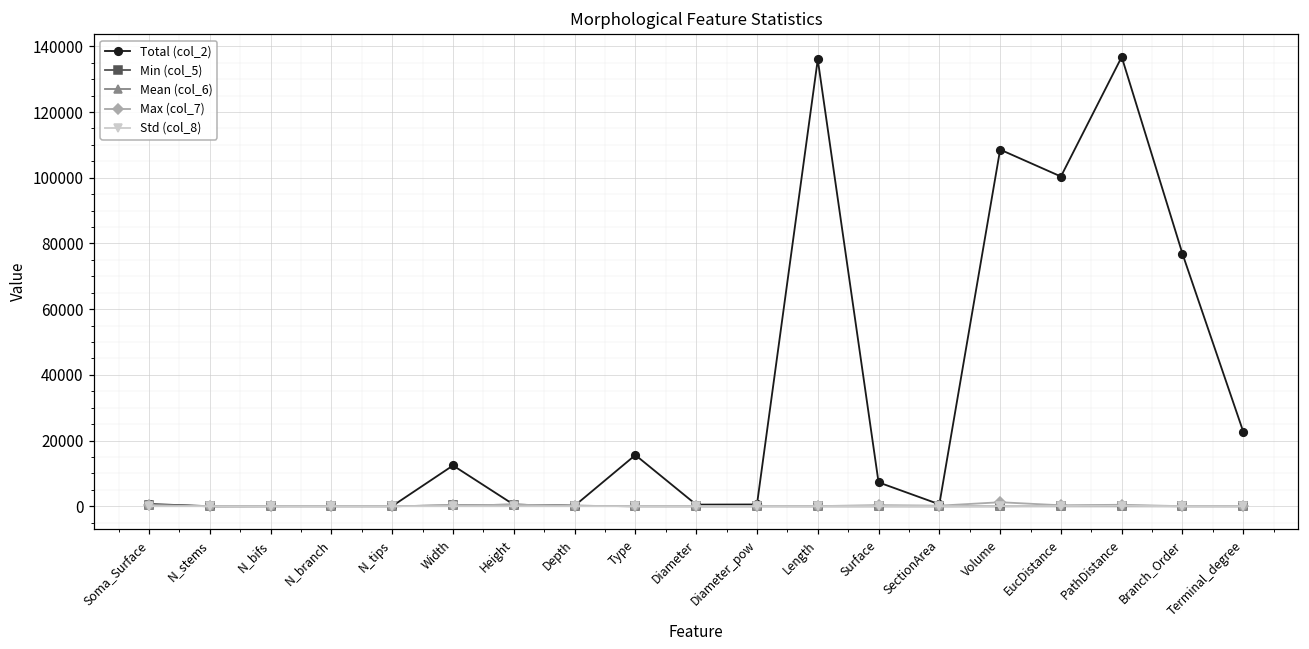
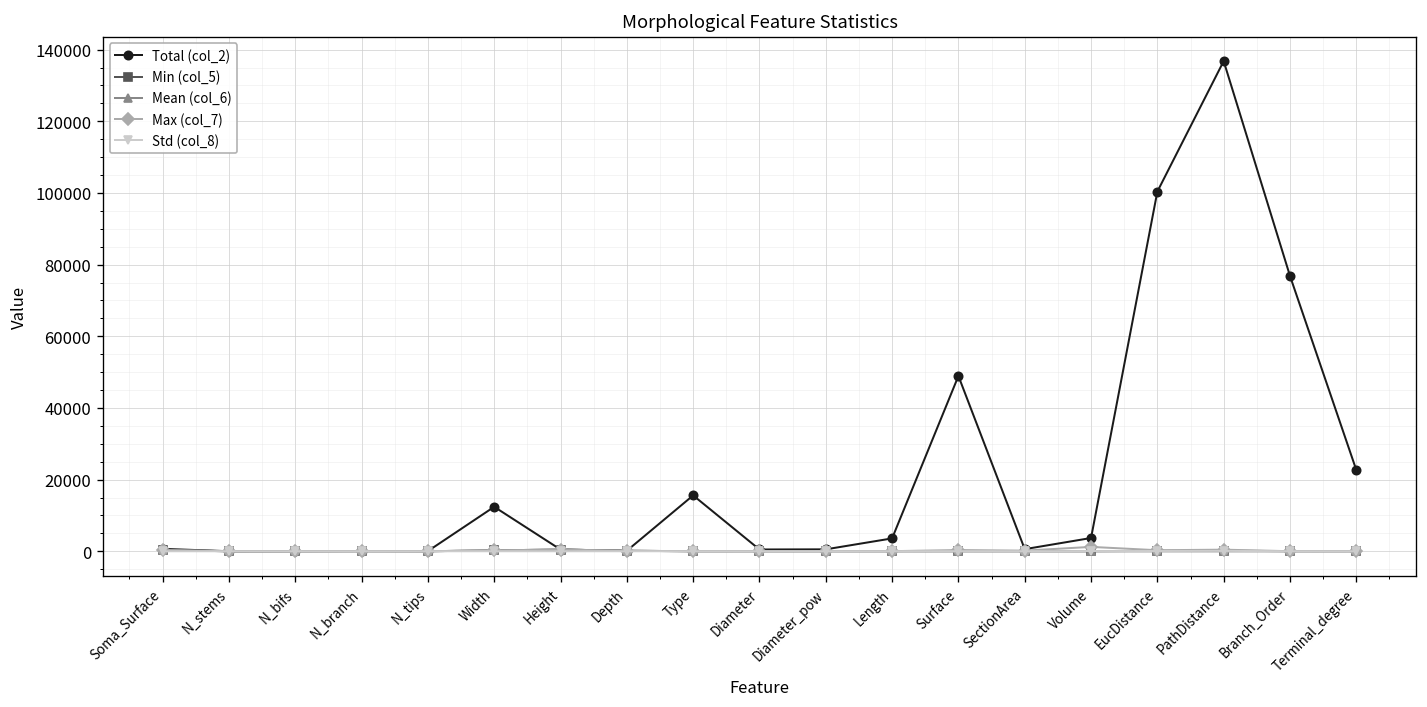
  {
    "Total (col_2)": {
      "Width": 12000,
      "Type": 16000,
-     "Length": 136000,
-     "Surface": 7000,
-     "Volume": 109000,
+     "Length": 4000,
+     "Surface": 49000,
+     "Volume": 4000,
      "EucDistance": 100000,
      "PathDistance": 137000,
      "Branch_Order": 77000,
      "Terminal_degree": 23000
    }
  }
